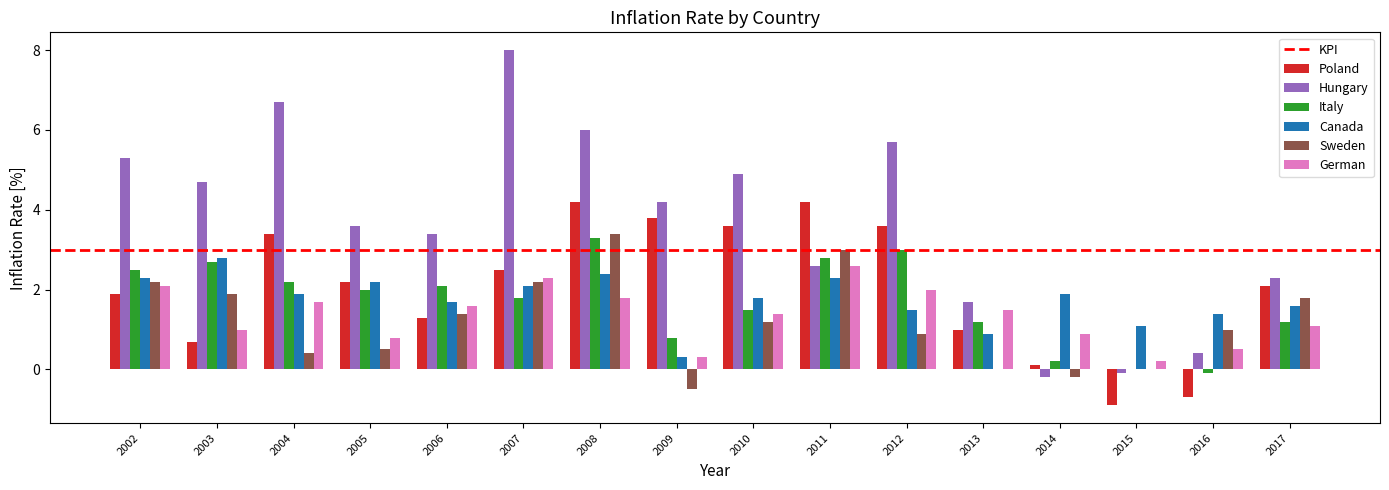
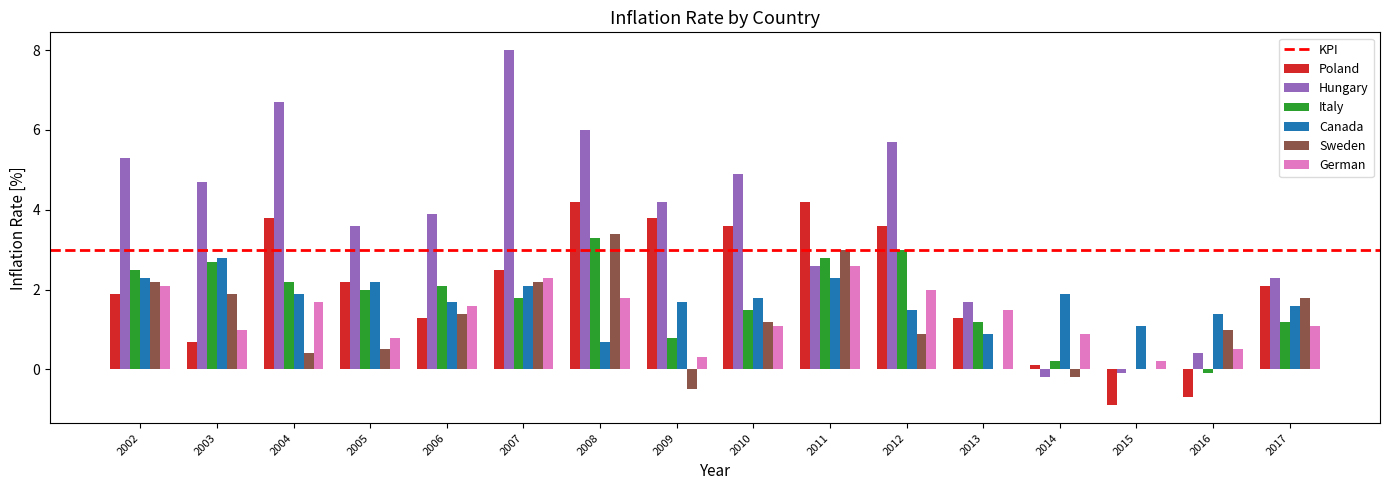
  {
    "Poland": {
      "2002": 1.9,
      "2003": 0.7,
-     "2004": 3.4,
+     "2004": 3.8,
      "2005": 2.2,
      "2006": 1.3,
      "2007": 2.5,
      "2008": 4.2,
      "2009": 3.8,
      "2010": 3.6,
      "2011": 4.2,
      "2012": 3.6,
-     "2013": 1.0,
+     "2013": 1.3,
      "2014": 0.1,
      "2015": -0.9,
      "2016": -0.7,
      "2017": 2.1
    },
    "Hungary": {
      "2002": 5.3,
      "2003": 4.7,
      "2004": 6.7,
      "2005": 3.6,
-     "2006": 3.4,
+     "2006": 3.9,
      "2007": 8.0,
      "2008": 6.0,
      "2009": 4.2,
      "2010": 4.9,
      "2011": 2.6,
      "2012": 5.7,
      "2013": 1.7,
      "2014": -0.2,
      "2015": -0.1,
      "2016": 0.4,
      "2017": 2.3
    },
    "Italy": {
      "2002": 2.5,
      "2003": 2.7,
      "2004": 2.2,
      "2005": 2.0,
      "2006": 2.1,
      "2007": 1.8,
      "2008": 3.3,
      "2009": 0.8,
      "2010": 1.5,
      "2011": 2.8,
      "2012": 3.0,
      "2013": 1.2,
      "2014": 0.2,
      "2015": 0.0,
      "2016": -0.1,
      "2017": 1.2
    },
    "Canada": {
      "2002": 2.3,
      "2003": 2.8,
      "2004": 1.9,
      "2005": 2.2,
      "2006": 1.7,
      "2007": 2.1,
-     "2008": 2.4,
-     "2009": 0.3,
+     "2008": 0.7,
+     "2009": 1.7,
      "2010": 1.8,
      "2011": 2.3,
      "2012": 1.5,
      "2013": 0.9,
      "2014": 1.9,
      "2015": 1.1,
      "2016": 1.4,
      "2017": 1.6
    },
    "Sweden": {
      "2002": 2.2,
      "2003": 1.9,
      "2004": 0.4,
      "2005": 0.5,
      "2006": 1.4,
      "2007": 2.2,
      "2008": 3.4,
      "2009": -0.5,
      "2010": 1.2,
      "2011": 3.0,
      "2012": 0.9,
      "2013": 0.0,
      "2014": -0.2,
      "2015": 0.0,
      "2016": 1.0,
      "2017": 1.8
    },
    "German": {
      "2002": 2.1,
      "2003": 1.0,
      "2004": 1.7,
      "2005": 0.8,
      "2006": 1.6,
      "2007": 2.3,
      "2008": 1.8,
      "2009": 0.3,
-     "2010": 1.4,
+     "2010": 1.1,
      "2011": 2.6,
      "2012": 2.0,
      "2013": 1.5,
      "2014": 0.9,
      "2015": 0.2,
      "2016": 0.5,
      "2017": 1.1
    }
  }
